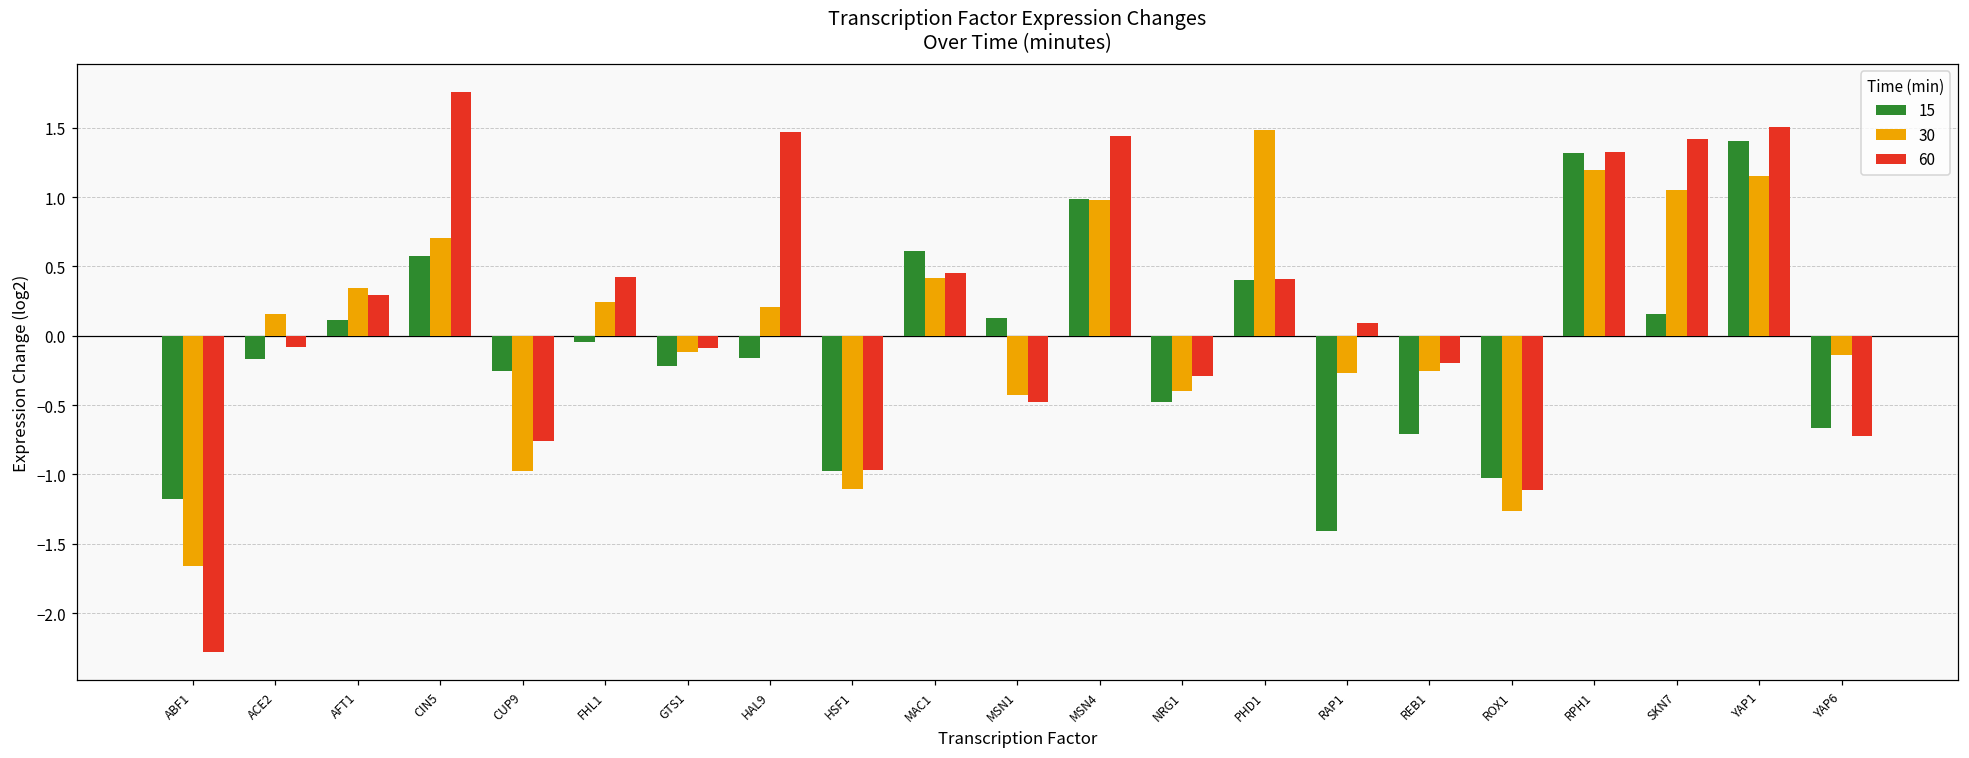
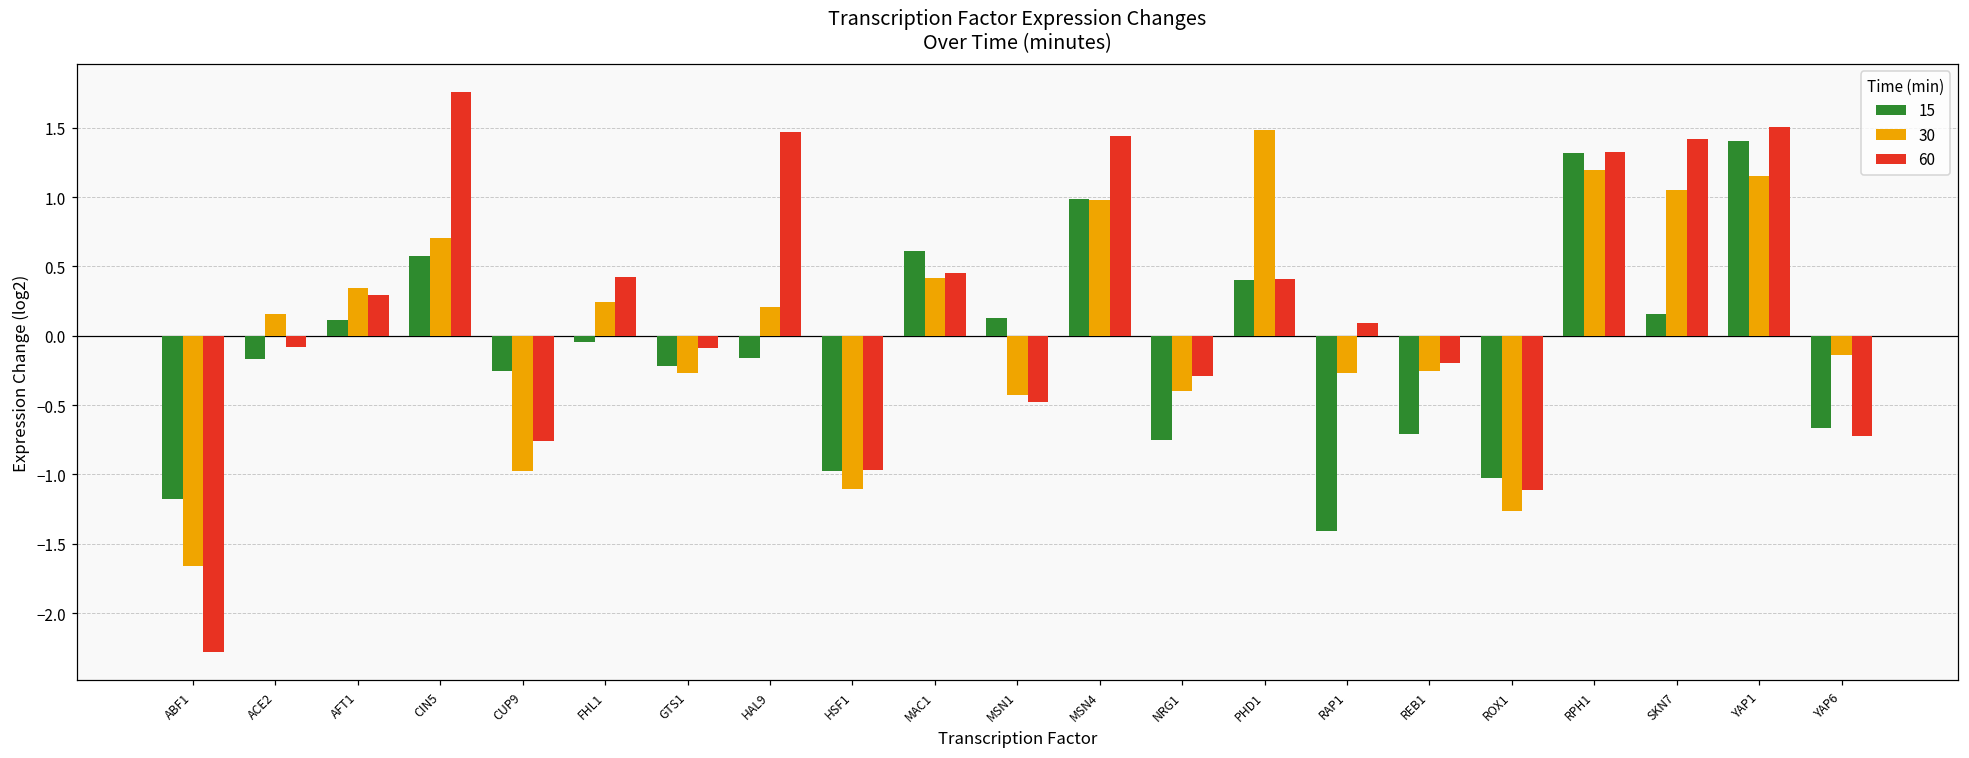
  {
    "15": {
      "ABF1": -1.18,
      "ACE2": -0.17,
      "AFT1": 0.11,
      "CIN5": 0.57,
      "CUP9": -0.25,
      "FHL1": -0.04,
      "GTS1": -0.22,
      "HAL9": -0.16,
      "HSF1": -0.98,
      "MAC1": 0.61,
      "MSN1": 0.12,
      "MSN4": 0.98,
-     "NRG1": -0.48,
+     "NRG1": -0.75,
      "PHD1": 0.40,
      "RAP1": -1.41,
      "REB1": -0.71,
      "ROX1": -1.03,
      "RPH1": 1.32,
      "SKN7": 0.16,
      "YAP1": 1.40,
      "YAP6": -0.66
    },
    "30": {
      "ABF1": -1.66,
      "ACE2": 0.16,
      "AFT1": 0.35,
      "CIN5": 0.70,
      "CUP9": -0.98,
      "FHL1": 0.24,
-     "GTS1": -0.12,
+     "GTS1": -0.27,
      "HAL9": 0.21,
      "HSF1": -1.10,
      "MAC1": 0.41,
      "MSN1": -0.43,
      "MSN4": 0.98,
      "NRG1": -0.40,
      "PHD1": 1.48,
      "RAP1": -0.27,
      "REB1": -0.25,
      "ROX1": -1.26,
      "RPH1": 1.19,
      "SKN7": 1.05,
      "YAP1": 1.15,
      "YAP6": -0.14
    },
    "60": {
      "ABF1": -2.28,
      "ACE2": -0.08,
      "AFT1": 0.30,
      "CIN5": 1.76,
      "CUP9": -0.76,
      "FHL1": 0.42,
      "GTS1": -0.09,
      "HAL9": 1.47,
      "HSF1": -0.97,
      "MAC1": 0.45,
      "MSN1": -0.48,
      "MSN4": 1.44,
      "NRG1": -0.29,
      "PHD1": 0.41,
      "RAP1": 0.09,
      "REB1": -0.20,
      "ROX1": -1.12,
      "RPH1": 1.33,
      "SKN7": 1.42,
      "YAP1": 1.51,
      "YAP6": -0.72
    }
  }
